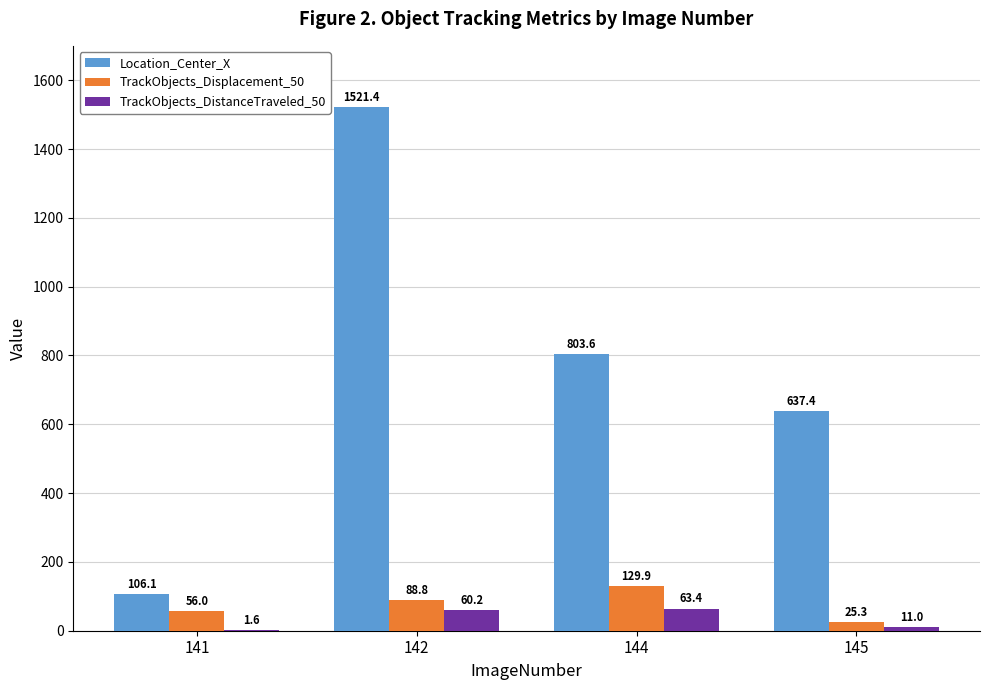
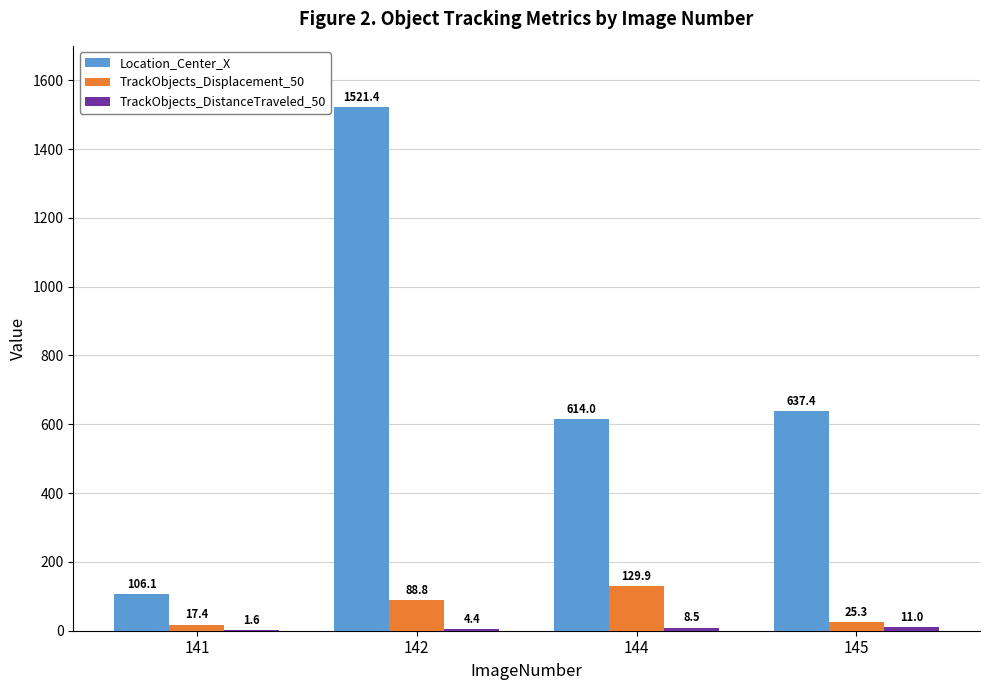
  {
    "Location_Center_X": {
      "141": 106.1,
      "142": 1521.4,
-     "144": 803.6,
+     "144": 614.0,
      "145": 637.4
    },
    "TrackObjects_Displacement_50": {
-     "141": 56.0,
+     "141": 17.4,
      "142": 88.8,
      "144": 129.9,
      "145": 25.3
    },
    "TrackObjects_DistanceTraveled_50": {
      "141": 1.6,
-     "142": 60.2,
-     "144": 63.4,
+     "142": 4.4,
+     "144": 8.5,
      "145": 11.0
    }
  }
